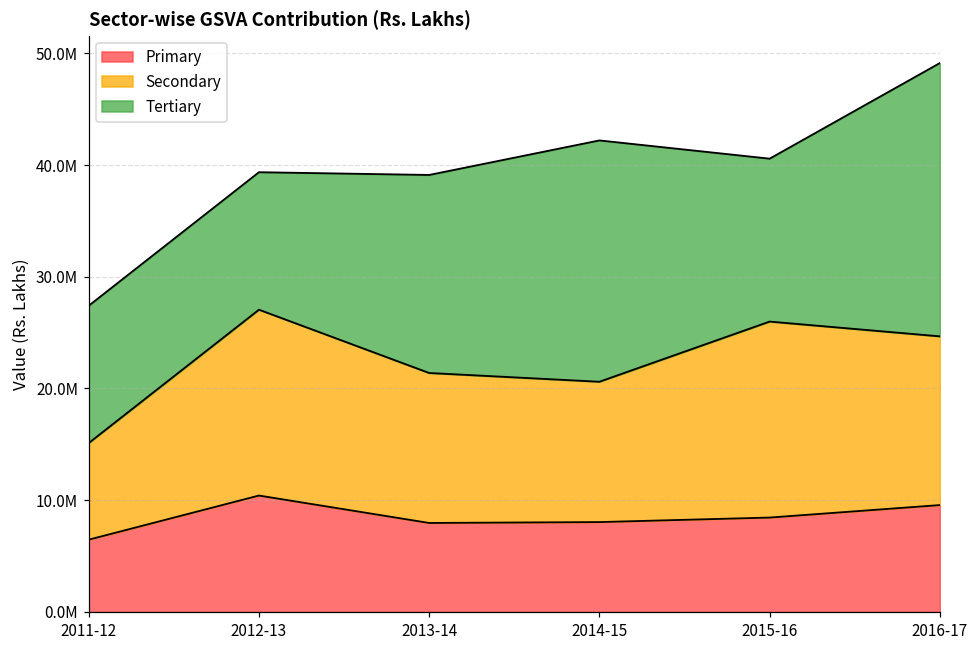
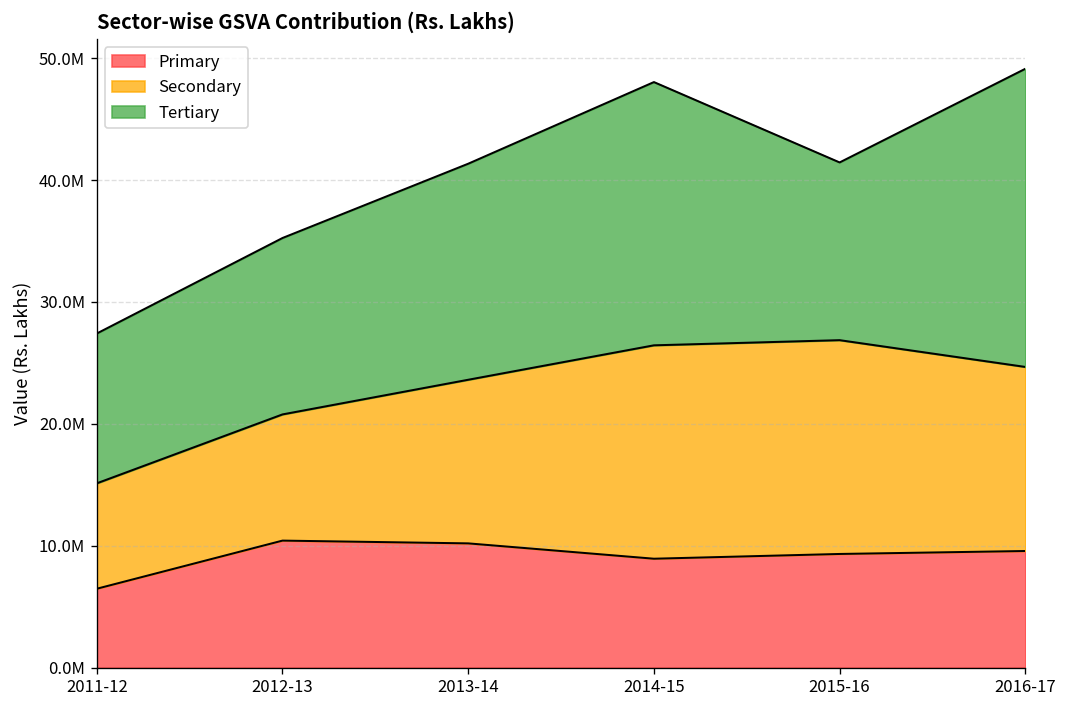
  {
    "Primary": {
      "2011-12": 6500000,
      "2012-13": 10400000,
-     "2013-14": 8000000,
-     "2014-15": 8000000,
-     "2015-16": 8400000,
+     "2013-14": 10200000,
+     "2014-15": 8900000,
+     "2015-16": 9300000,
      "2016-17": 9600000
    },
    "Secondary": {
      "2011-12": 8600000,
-     "2012-13": 16600000,
+     "2012-13": 10400000,
      "2013-14": 13400000,
-     "2014-15": 12600000,
+     "2014-15": 17500000,
      "2015-16": 17500000,
      "2016-17": 15100000
    },
    "Tertiary": {
      "2011-12": 12300000,
-     "2012-13": 12300000,
+     "2012-13": 14500000,
      "2013-14": 17700000,
      "2014-15": 21600000,
      "2015-16": 14600000,
      "2016-17": 24500000
    }
  }
